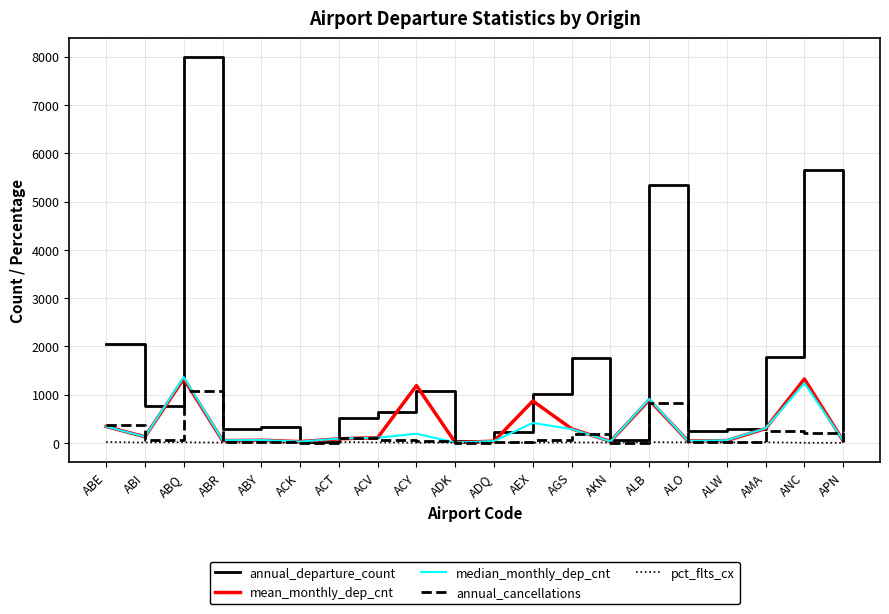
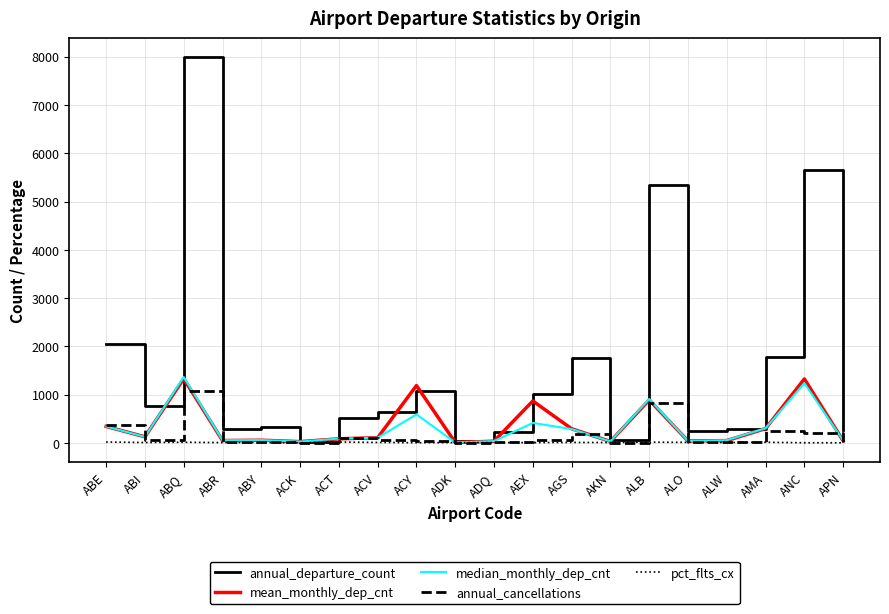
  {
    "mean_monthly_dep_cnt": {
      "ACY": 1200,
      "AEX": 900,
      "ANC": 1300
    },
    "median_monthly_dep_cnt": {
-     "ACY": 200,
+     "ACY": 600,
      "AEX": 400,
      "ANC": 1200
    }
  }
